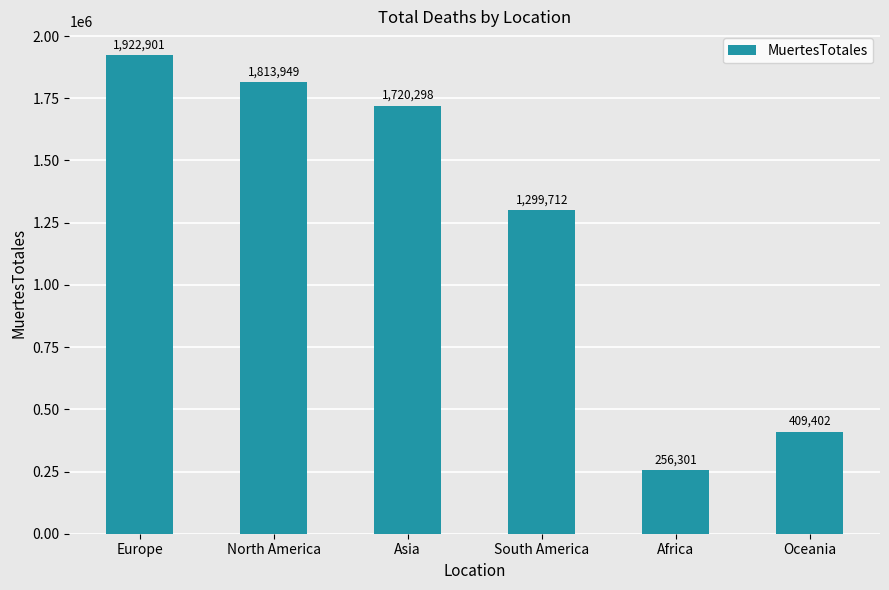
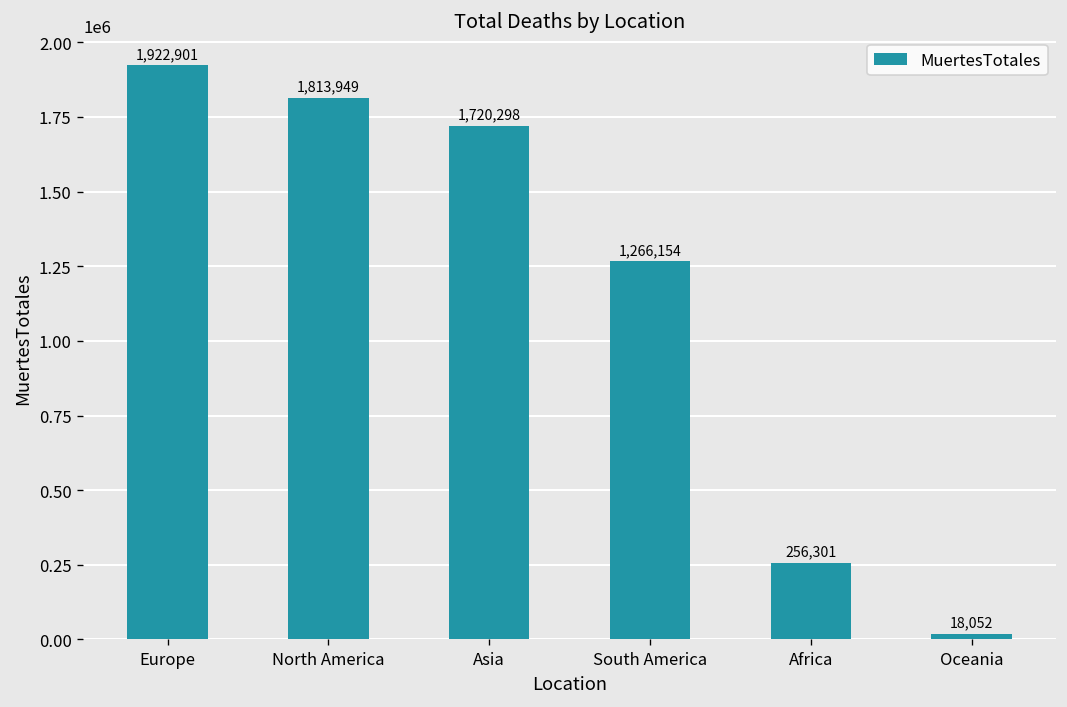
  {
    "Europe": "1,922,901",
    "North America": "1,813,949",
    "Asia": "1,720,298",
-   "South America": "1,299,712",
+   "South America": "1,266,154",
    "Africa": "256,301",
-   "Oceania": "409,402"
+   "Oceania": "18,052"
  }
